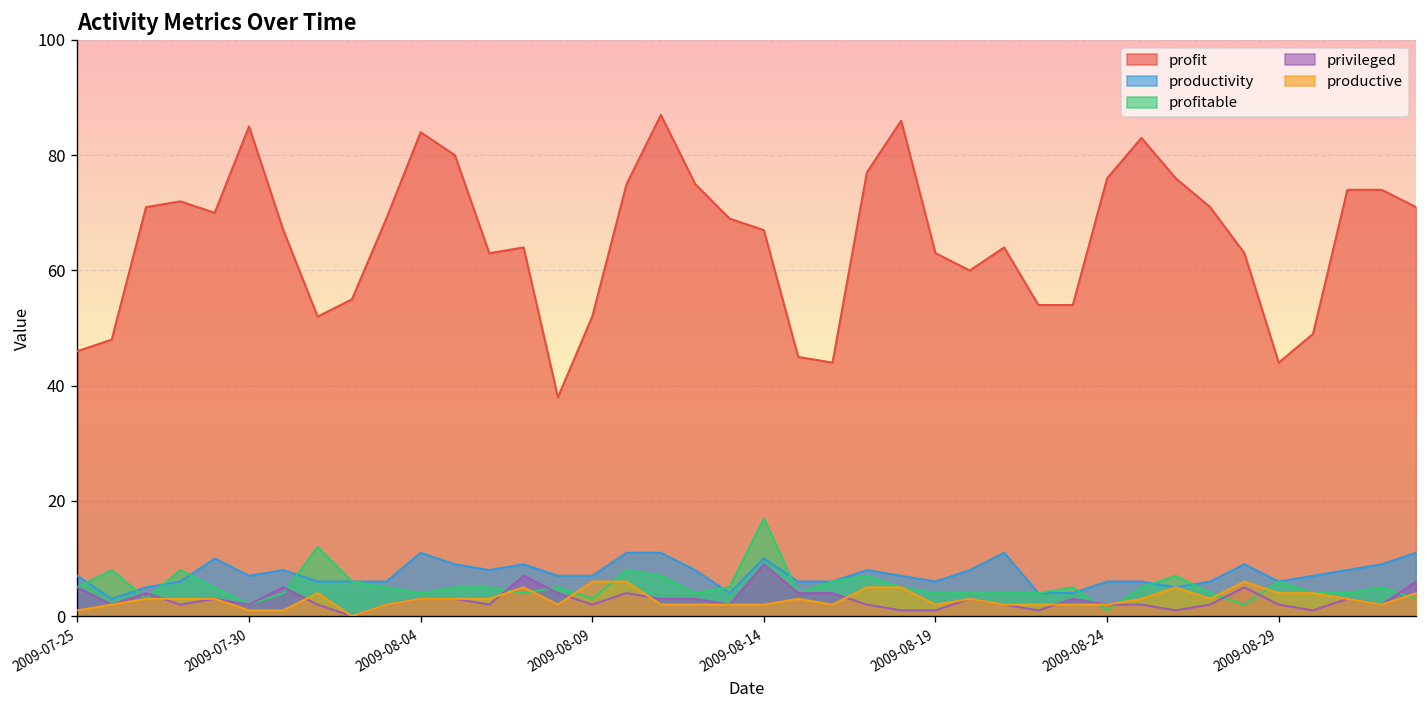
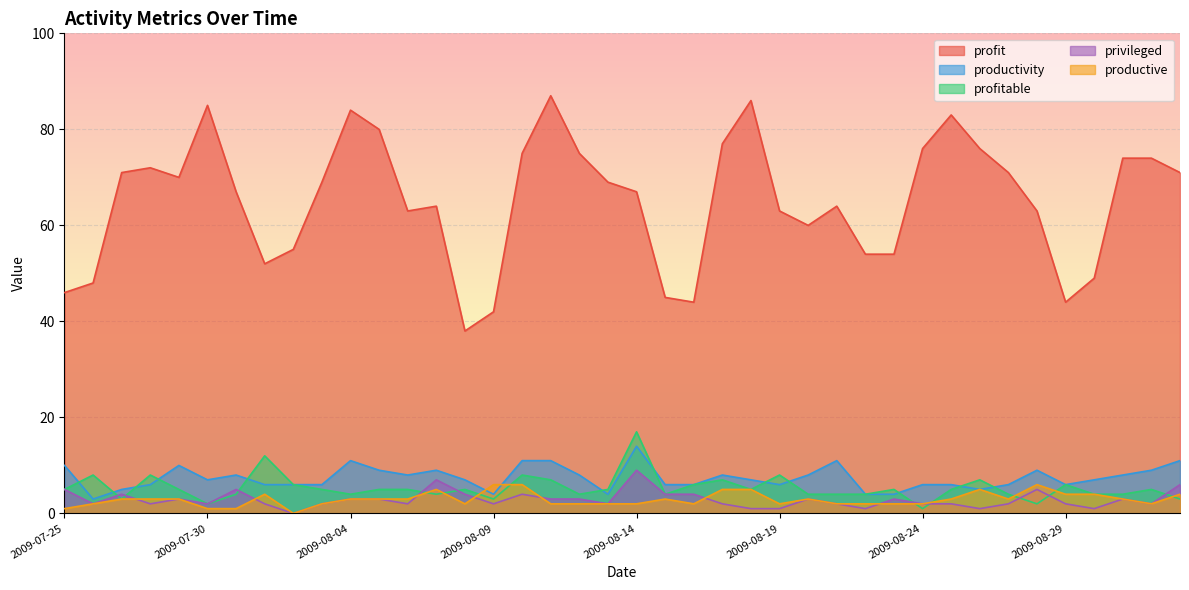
  {
    "profit": {
      "2009-07-25": 46,
      "2009-07-30": 85,
      "2009-08-04": 84,
-     "2009-08-09": 52,
+     "2009-08-09": 42,
      "2009-08-14": 67,
      "2009-08-19": 63,
      "2009-08-24": 76,
      "2009-08-29": 44
    },
    "productivity": {
-     "2009-07-25": 7,
+     "2009-07-25": 10,
      "2009-07-30": 7,
      "2009-08-04": 11,
-     "2009-08-09": 7,
-     "2009-08-14": 10,
+     "2009-08-09": 4,
+     "2009-08-14": 14,
      "2009-08-19": 6,
      "2009-08-24": 6
    },
    "profitable": {
      "2009-08-04": 4,
      "2009-08-09": 3,
      "2009-08-14": 17,
-     "2009-08-19": 4,
+     "2009-08-19": 8,
      "2009-08-24": 1
    },
    "privileged": {
      "2009-08-09": 2,
      "2009-08-14": 9,
      "2009-08-19": 1,
      "2009-08-29": 2
    },
    "productive": {
      "2009-07-25": 1,
      "2009-07-30": 1,
      "2009-08-09": 6,
      "2009-08-14": 2,
      "2009-08-19": 2,
      "2009-08-29": 4
    }
  }
